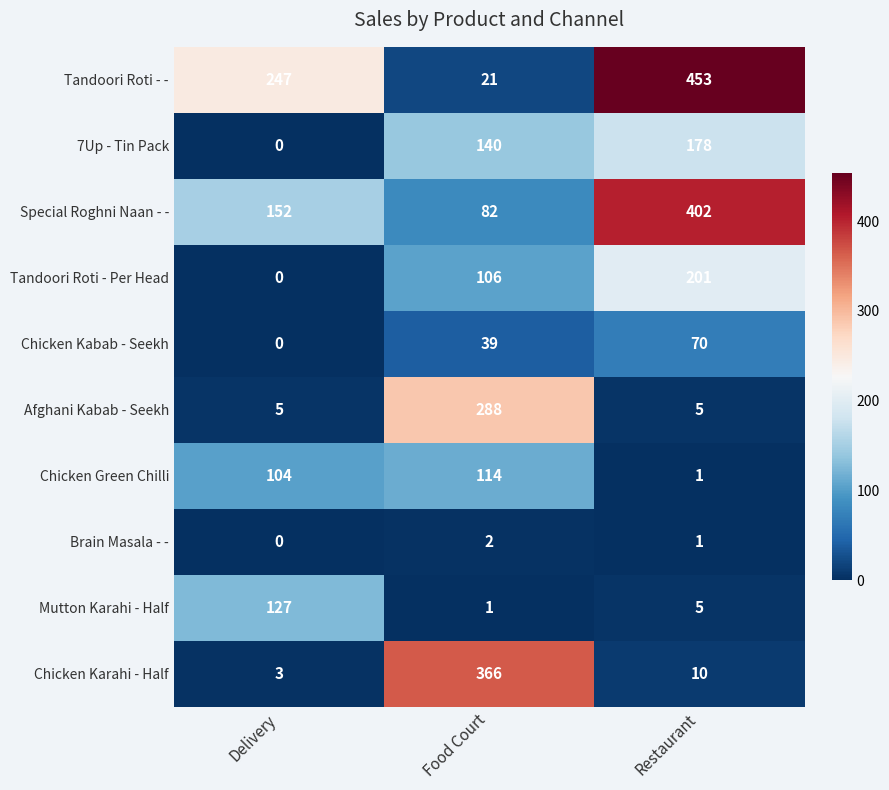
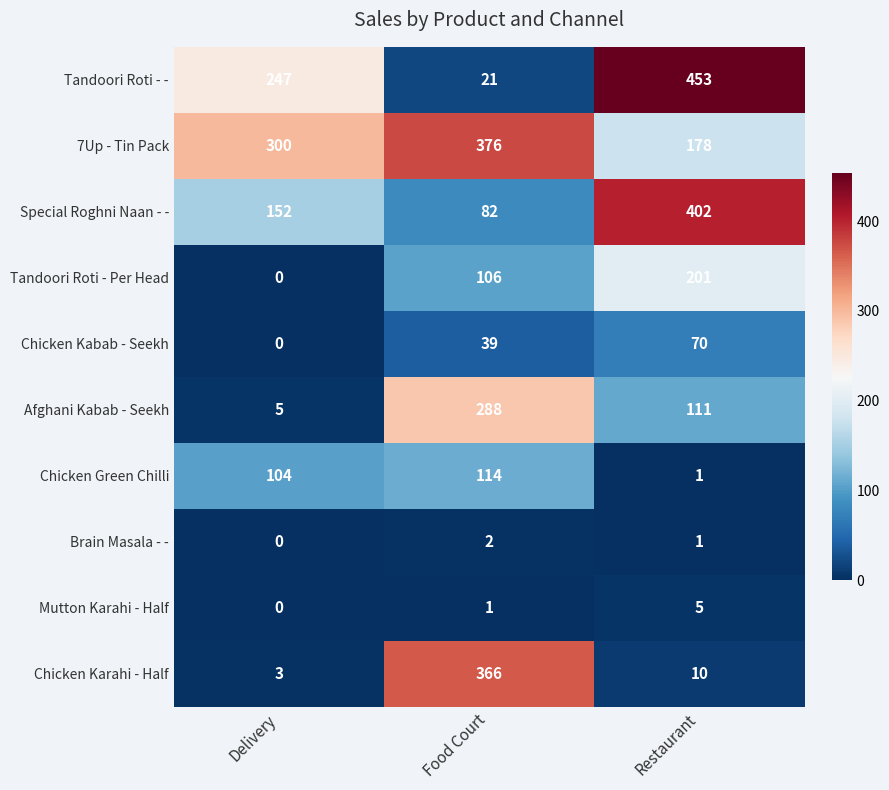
  {
    "Tandoori Roti - -": {
      "Food Court": 21,
      "Restaurant": 453
    },
    "7Up - Tin Pack": {
-     "Delivery": 0,
-     "Food Court": 140,
+     "Delivery": 300,
+     "Food Court": 376,
      "Restaurant": 178
    },
    "Special Roghni Naan - -": {
      "Delivery": 152,
      "Food Court": 82,
      "Restaurant": 402
    },
    "Tandoori Roti - Per Head": {
      "Delivery": 0,
      "Food Court": 106
    },
    "Chicken Kabab - Seekh": {
      "Delivery": 0,
      "Food Court": 39,
      "Restaurant": 70
    },
    "Afghani Kabab - Seekh": {
      "Delivery": 5,
      "Food Court": 288,
-     "Restaurant": 5
+     "Restaurant": 111
    },
    "Chicken Green Chilli": {
      "Delivery": 104,
      "Food Court": 114,
      "Restaurant": 1
    },
    "Brain Masala - -": {
      "Delivery": 0,
      "Food Court": 2,
      "Restaurant": 1
    },
    "Mutton Karahi - Half": {
-     "Delivery": 127,
+     "Delivery": 0,
      "Food Court": 1,
      "Restaurant": 5
    },
    "Chicken Karahi - Half": {
      "Delivery": 3,
      "Food Court": 366,
      "Restaurant": 10
    }
  }
